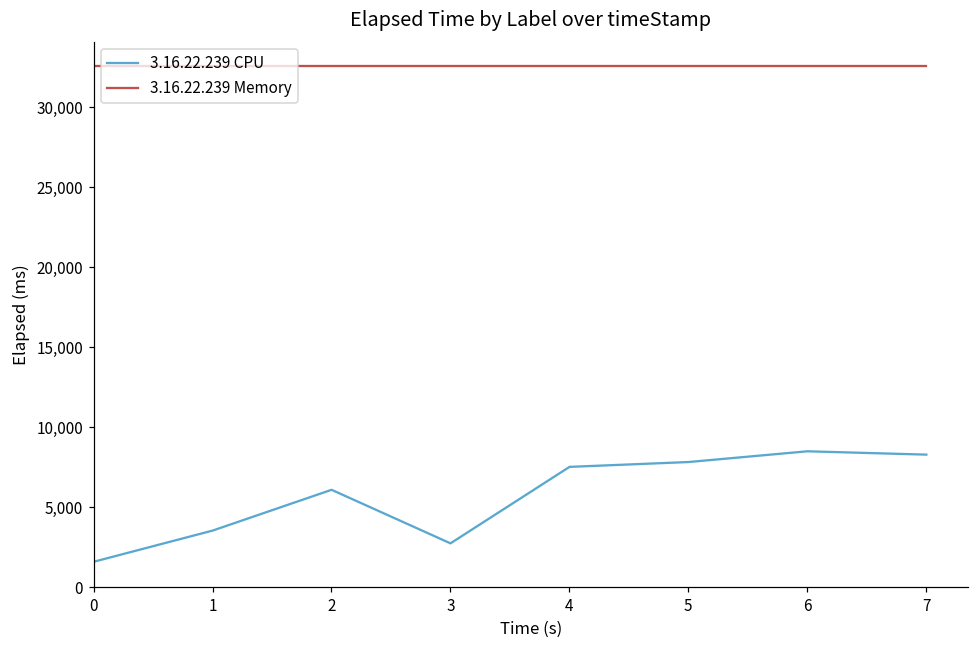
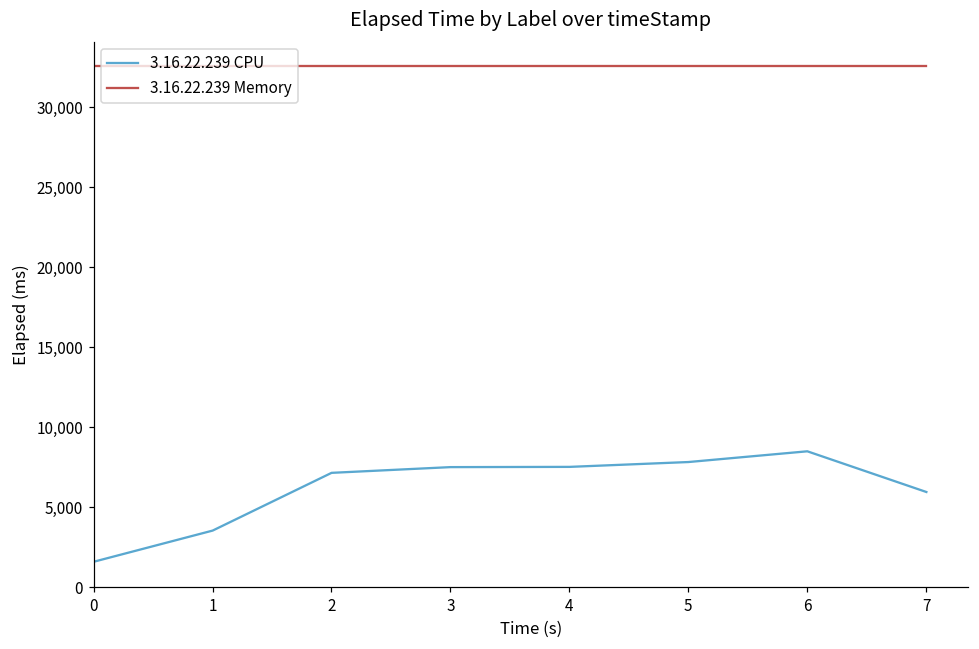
  {
    "3.16.22.239 CPU": {
      "0": "1,600",
      "1": "3,500",
-     "2": "6,100",
-     "3": "2,700",
+     "2": "7,100",
+     "3": "7,500",
      "4": "7,500",
      "5": "7,800",
      "6": "8,500",
-     "7": "8,300"
+     "7": "5,900"
    },
    "3.16.22.239 Memory": {
      "0": "32,500",
      "2": "32,500",
      "3": "32,500",
      "4": "32,500",
      "5": "32,500",
      "6": "32,500",
      "7": "32,500"
    }
  }
